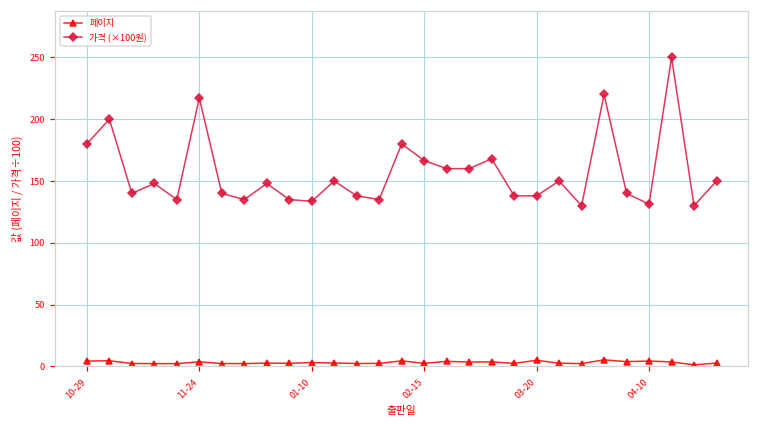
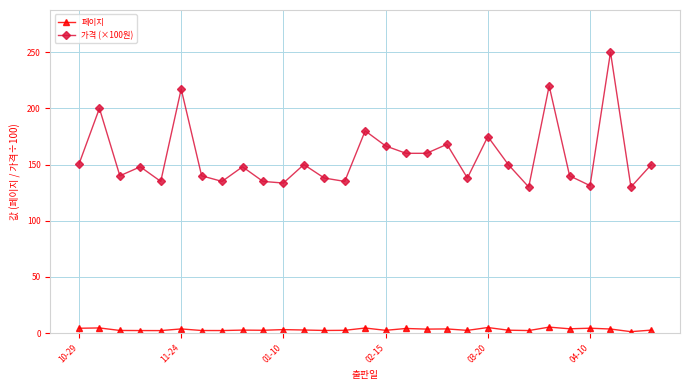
  {
    "페이지": {
      "10-29": 4,
      "11-24": 4,
      "01-10": 3,
      "02-15": 3,
      "03-20": 5,
      "04-10": 4
    },
    "가격 (×100원)": {
-     "10-29": 180,
+     "10-29": 150,
      "11-24": 217,
      "01-10": 134,
      "02-15": 167,
-     "03-20": 138,
+     "03-20": 175,
      "04-10": 131
    }
  }
